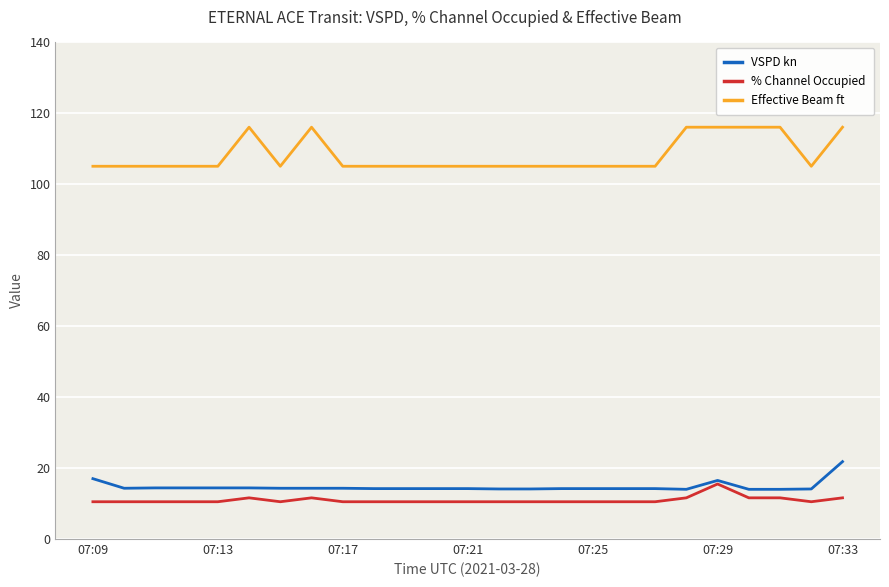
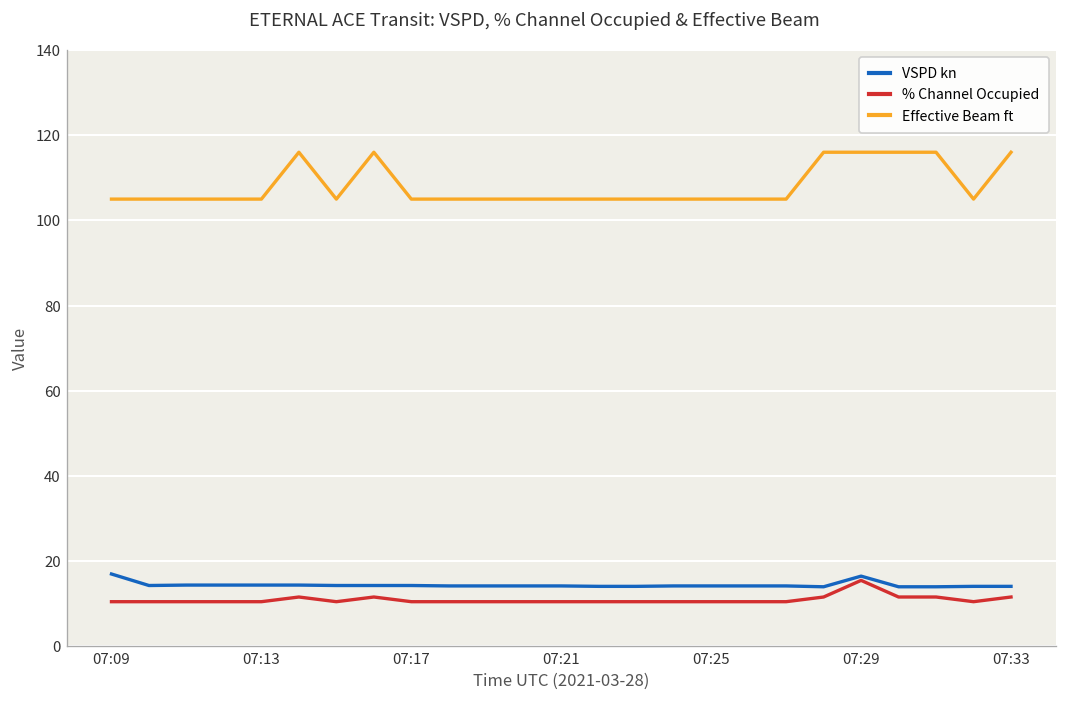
  {
    "VSPD kn": {
      "07:09": 17,
      "07:13": 14,
      "07:17": 14,
      "07:21": 14,
      "07:25": 14,
      "07:29": 17,
-     "07:33": 22
+     "07:33": 14
    },
    "% Channel Occupied": {
      "07:09": 11,
      "07:13": 11,
      "07:17": 11,
      "07:21": 11,
      "07:25": 11,
      "07:29": 16,
      "07:33": 12
    },
    "Effective Beam ft": {
      "07:09": 105,
      "07:13": 105,
      "07:17": 105,
      "07:21": 105,
      "07:25": 105,
      "07:29": 116,
      "07:33": 116
    }
  }
